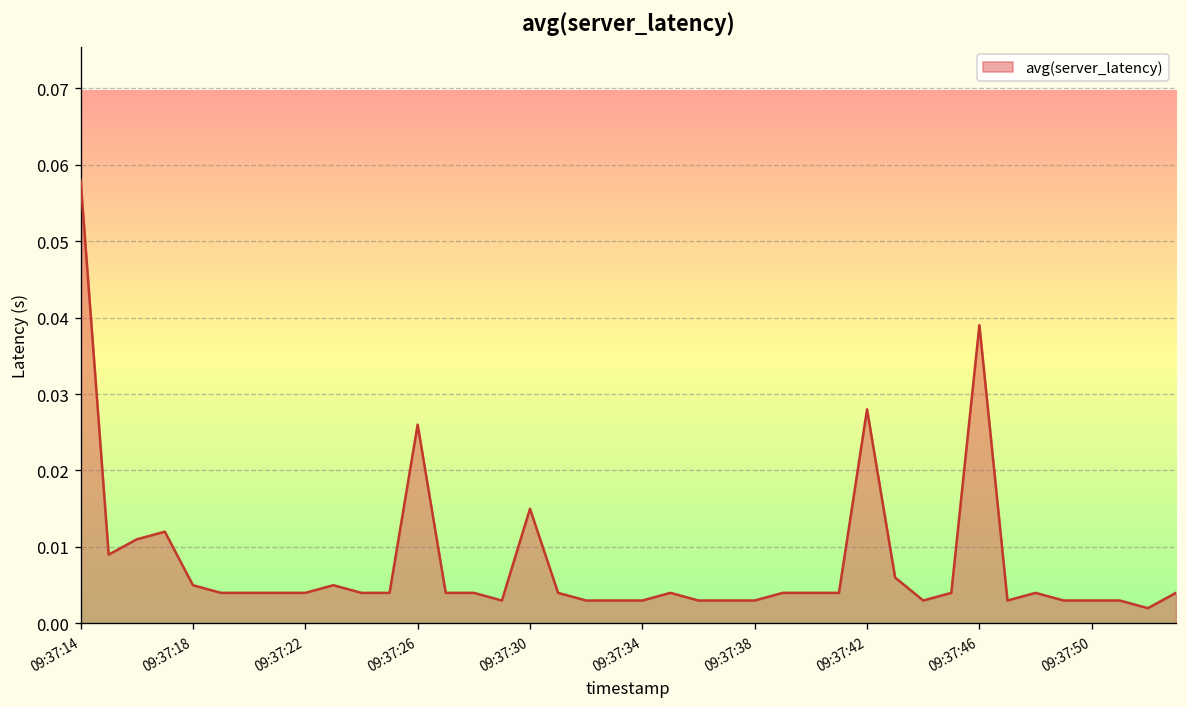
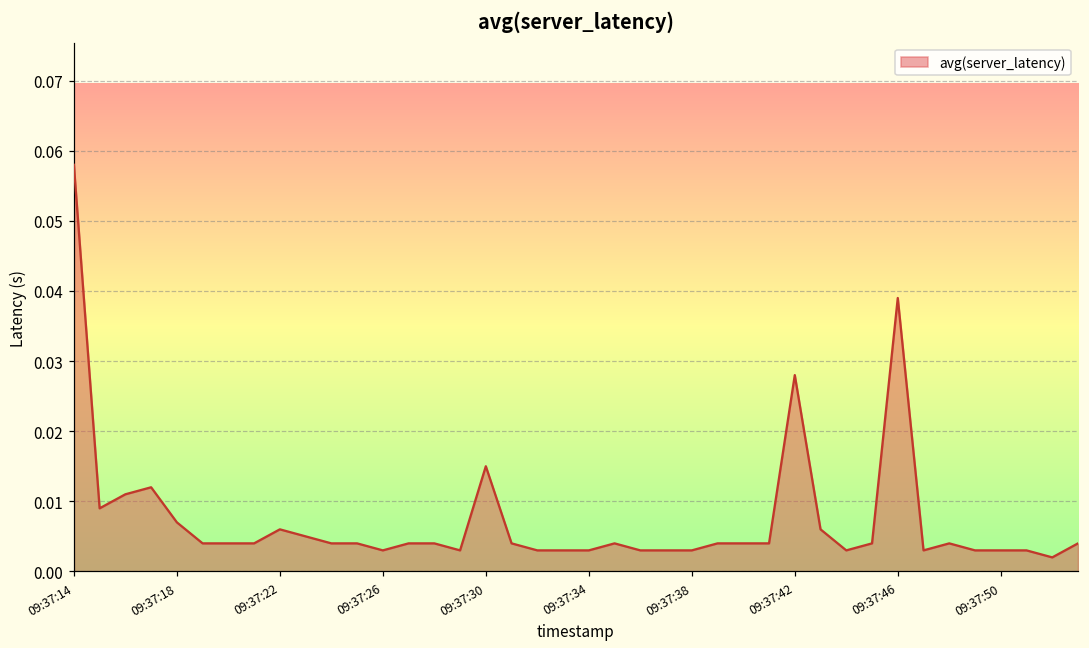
  {
    "09:37:14": 0.058,
-   "09:37:18": 0.005,
-   "09:37:22": 0.004,
-   "09:37:26": 0.026,
+   "09:37:18": 0.007,
+   "09:37:22": 0.006,
+   "09:37:26": 0.003,
    "09:37:30": 0.015,
    "09:37:34": 0.003,
    "09:37:38": 0.003,
    "09:37:42": 0.028,
    "09:37:46": 0.039,
    "09:37:50": 0.003
  }
